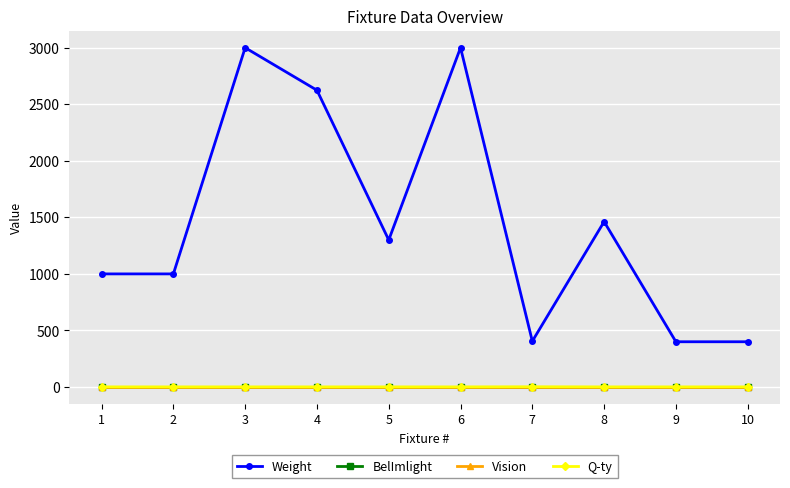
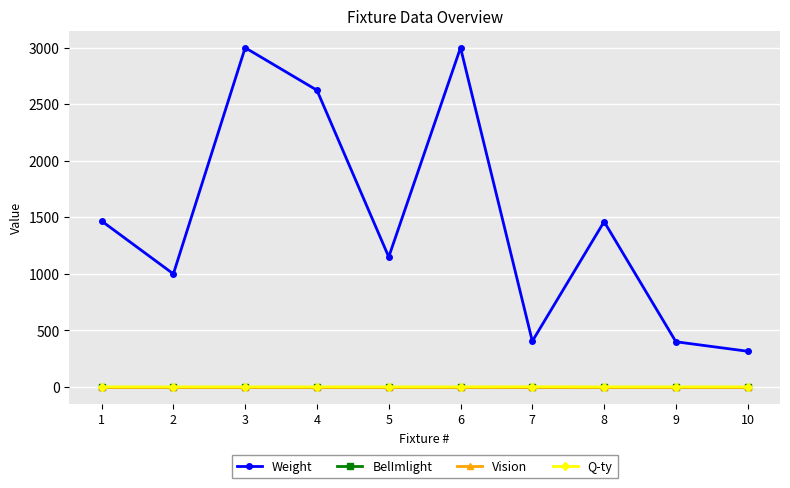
  {
    "Weight": {
-     "1": 1000,
+     "1": 1470,
      "2": 1000,
      "3": 3000,
      "4": 2620,
-     "5": 1300,
+     "5": 1150,
      "6": 3000,
      "7": 410,
      "8": 1460,
      "9": 400,
-     "10": 400
+     "10": 320
    }
  }
